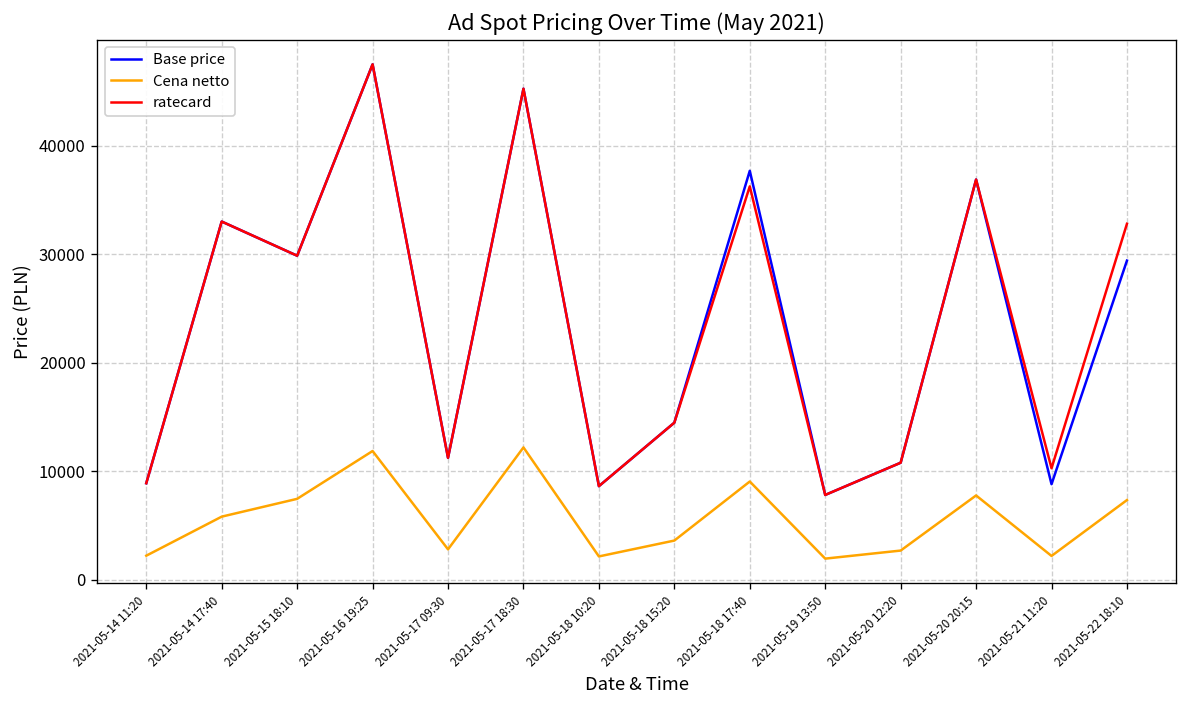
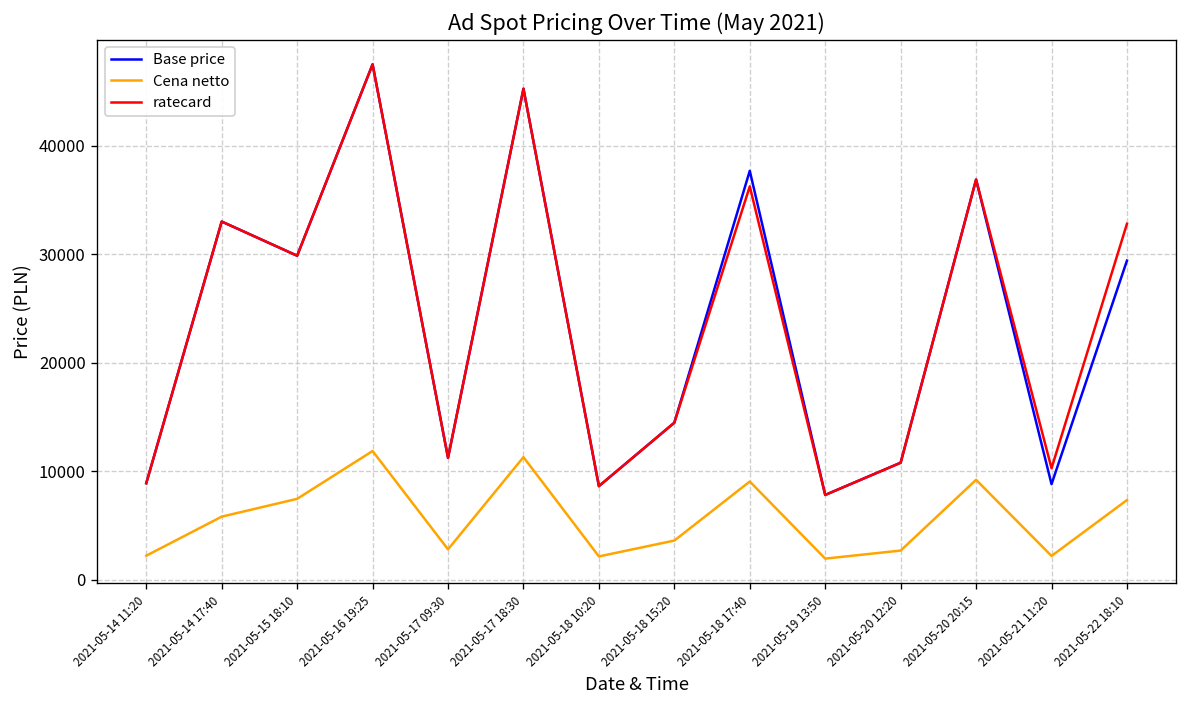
  {
    "Base price": {
      "2021-05-18 17:40": 38000,
      "2021-05-21 11:20": 9000,
      "2021-05-22 18:10": 29000
    },
    "Cena netto": {
      "2021-05-14 11:20": 2000,
      "2021-05-14 17:40": 6000,
      "2021-05-15 18:10": 7000,
      "2021-05-16 19:25": 12000,
      "2021-05-17 09:30": 3000,
-     "2021-05-17 18:30": 12000,
+     "2021-05-17 18:30": 11000,
      "2021-05-18 10:20": 2000,
      "2021-05-18 15:20": 4000,
      "2021-05-18 17:40": 9000,
      "2021-05-19 13:50": 2000,
      "2021-05-20 12:20": 3000,
-     "2021-05-20 20:15": 8000,
+     "2021-05-20 20:15": 9000,
      "2021-05-21 11:20": 2000,
      "2021-05-22 18:10": 7000
    },
    "ratecard": {
      "2021-05-18 17:40": 36000,
      "2021-05-21 11:20": 10000,
      "2021-05-22 18:10": 33000
    }
  }
